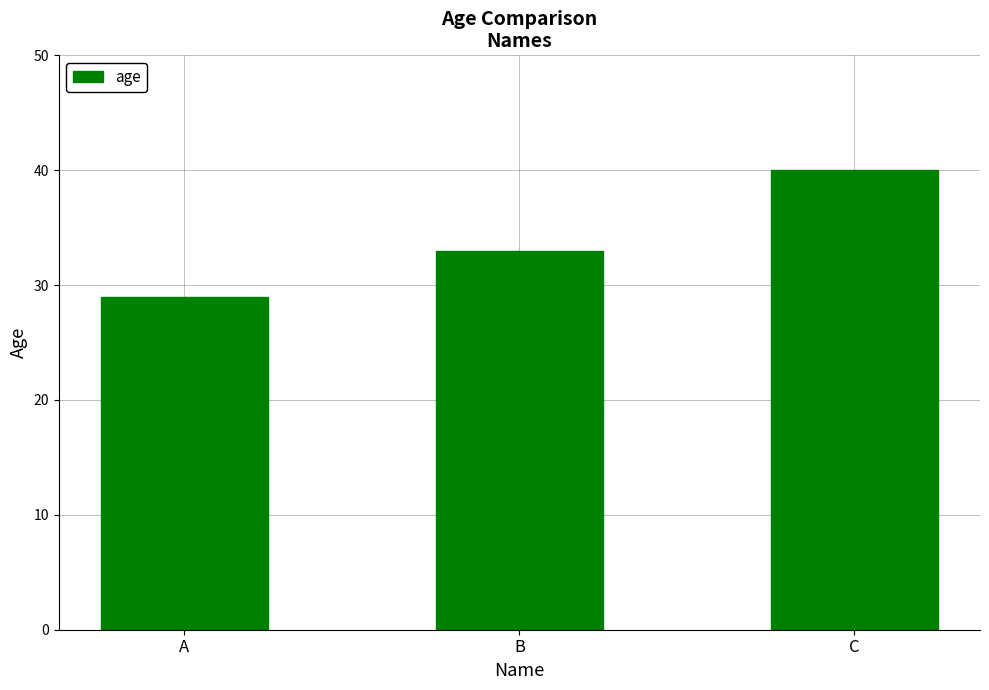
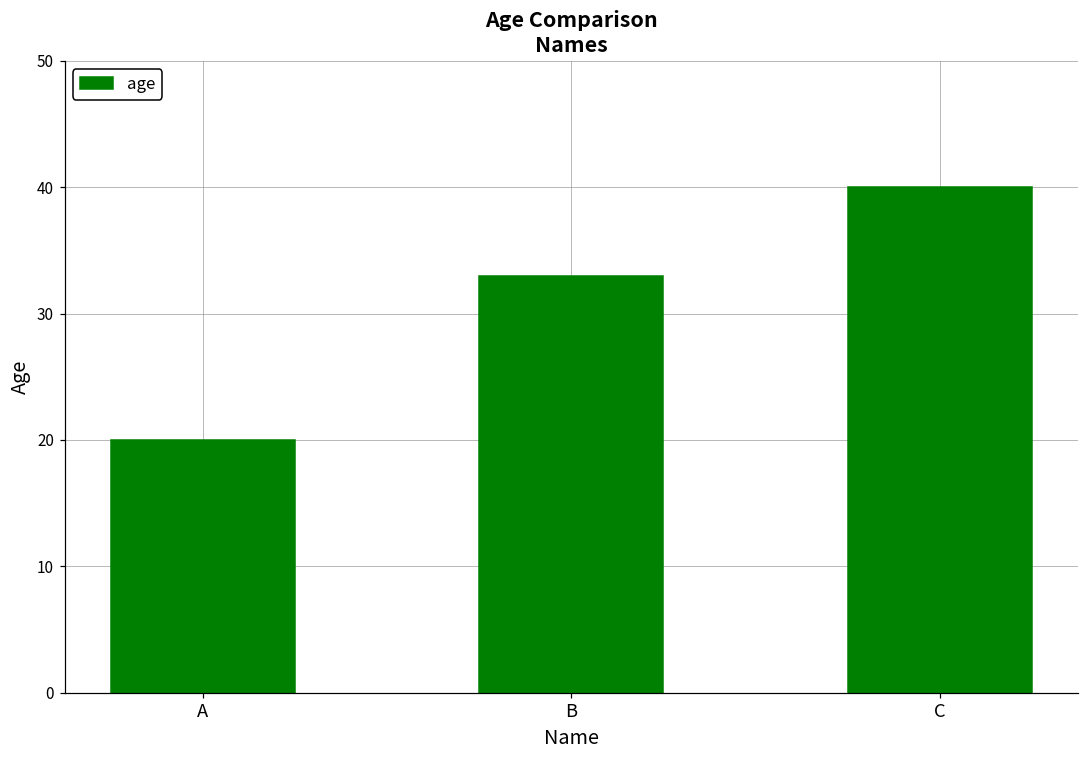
  {
-   "A": 29,
+   "A": 20,
    "B": 33,
    "C": 40
  }
